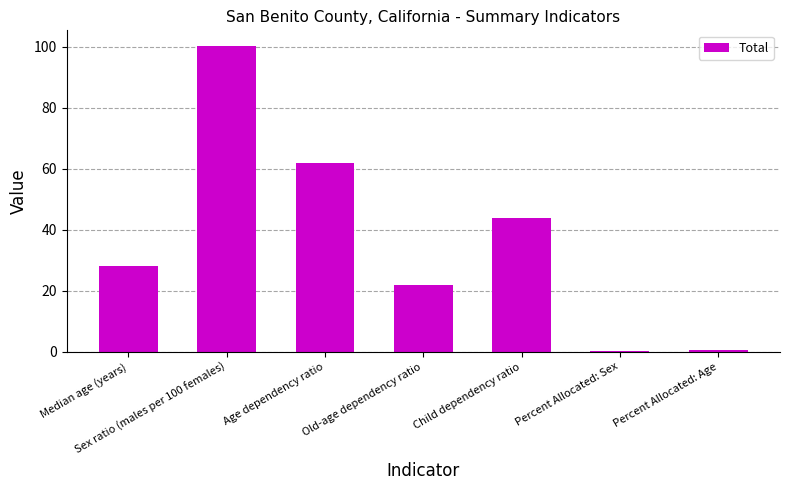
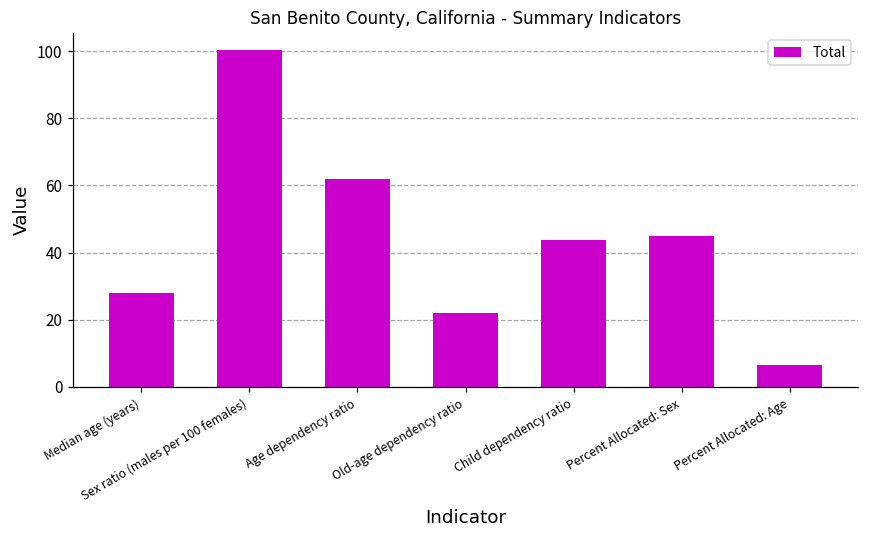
  {
    "Median age (years)": 28,
    "Sex ratio (males per 100 females)": 100,
    "Age dependency ratio": 62,
    "Old-age dependency ratio": 22,
    "Child dependency ratio": 44,
-   "Percent Allocated: Sex": 0,
-   "Percent Allocated: Age": 1
+   "Percent Allocated: Sex": 45,
+   "Percent Allocated: Age": 7
  }
